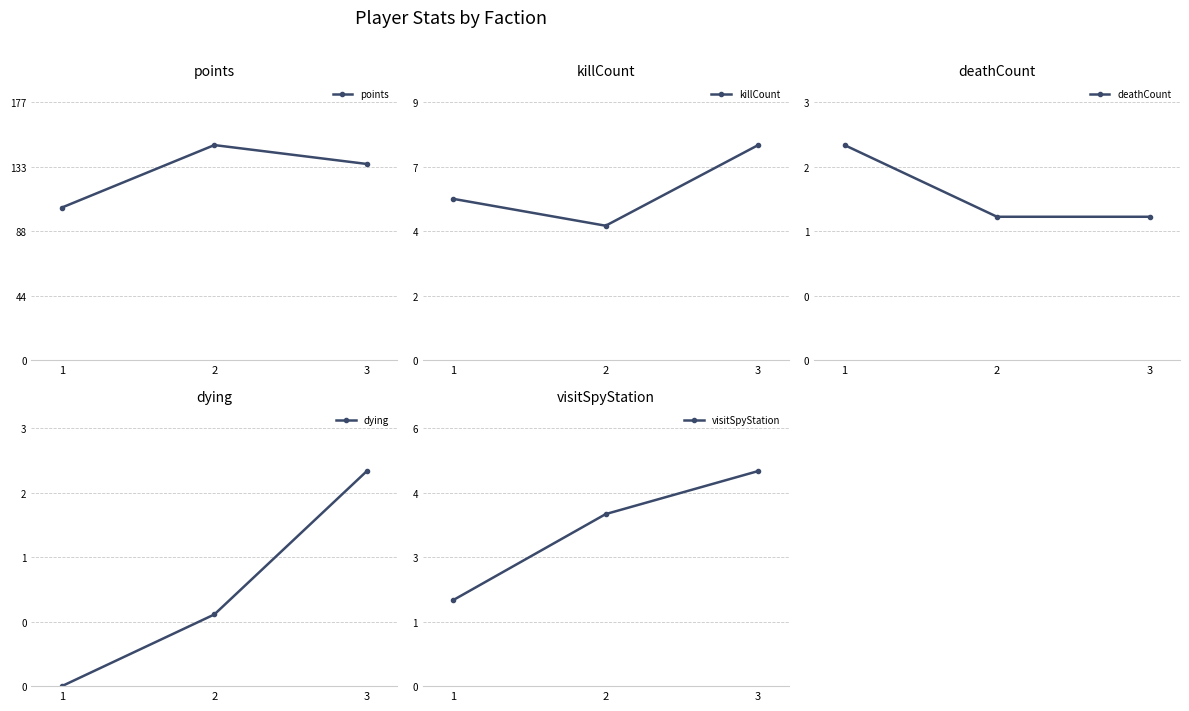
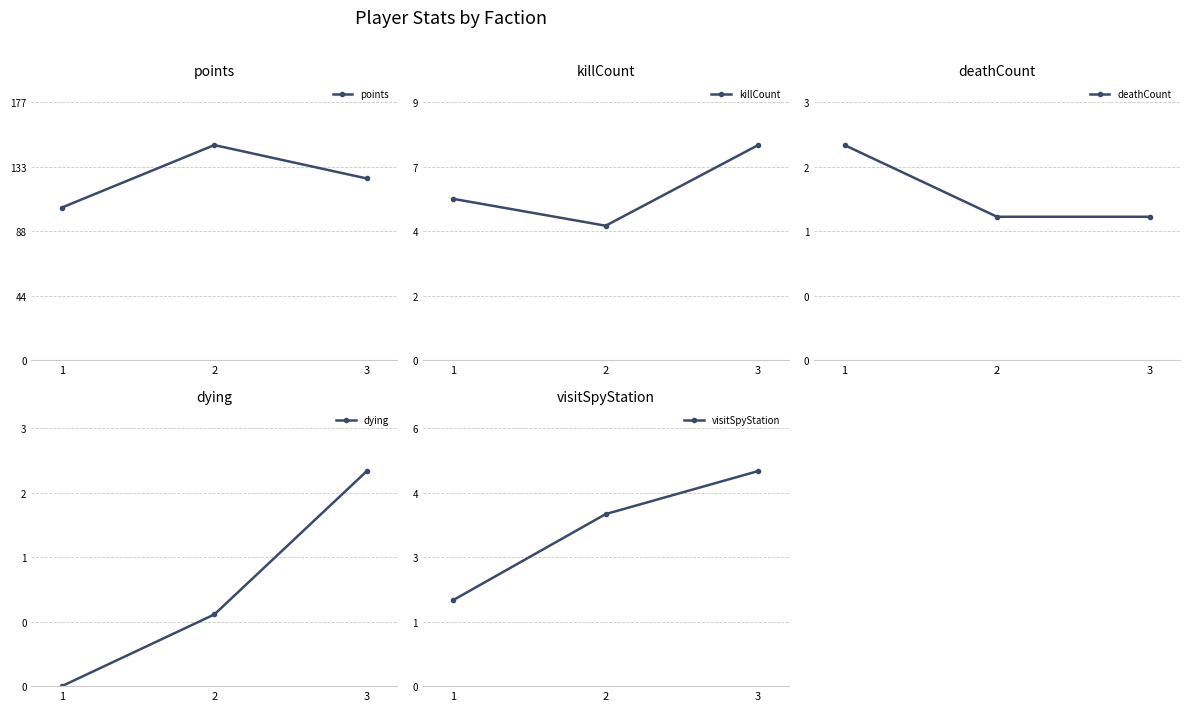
  {
    "points": {
      "1": 105,
      "2": 148,
-     "3": 135
+     "3": 125
    }
  }
